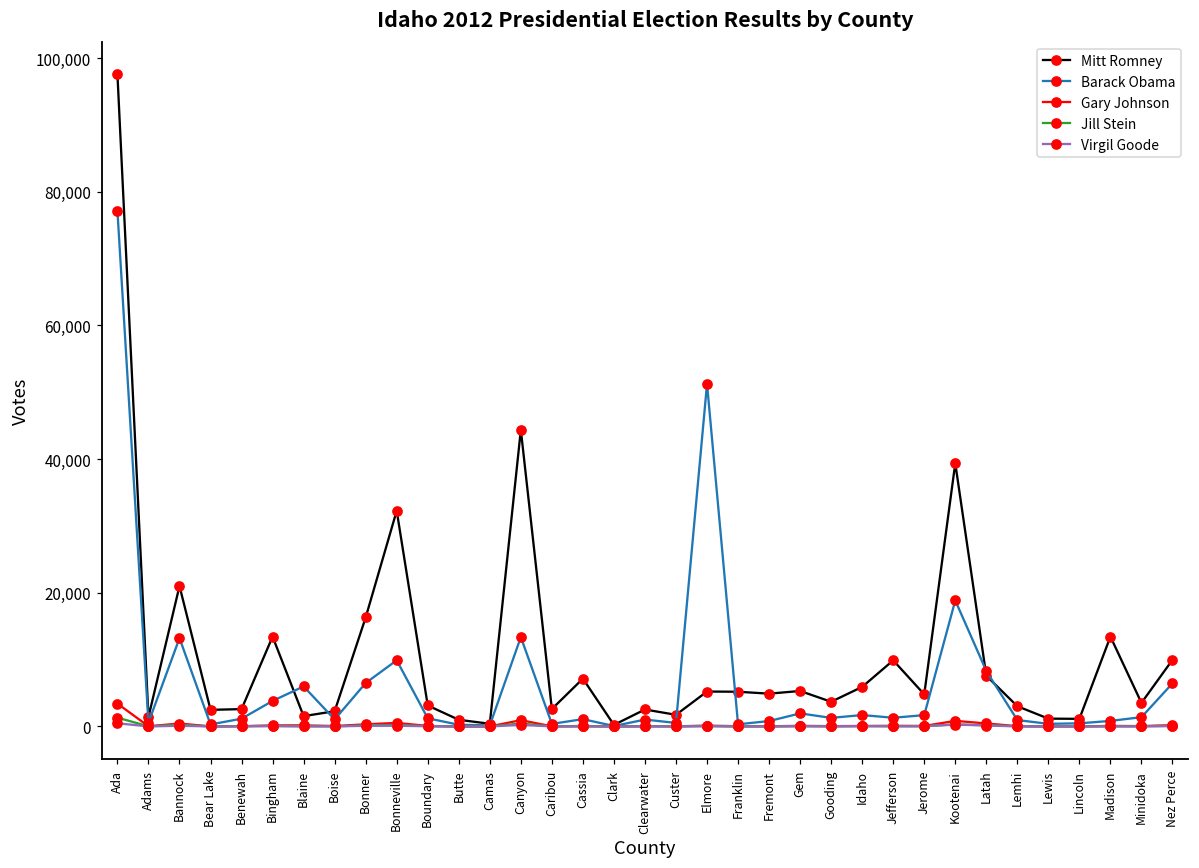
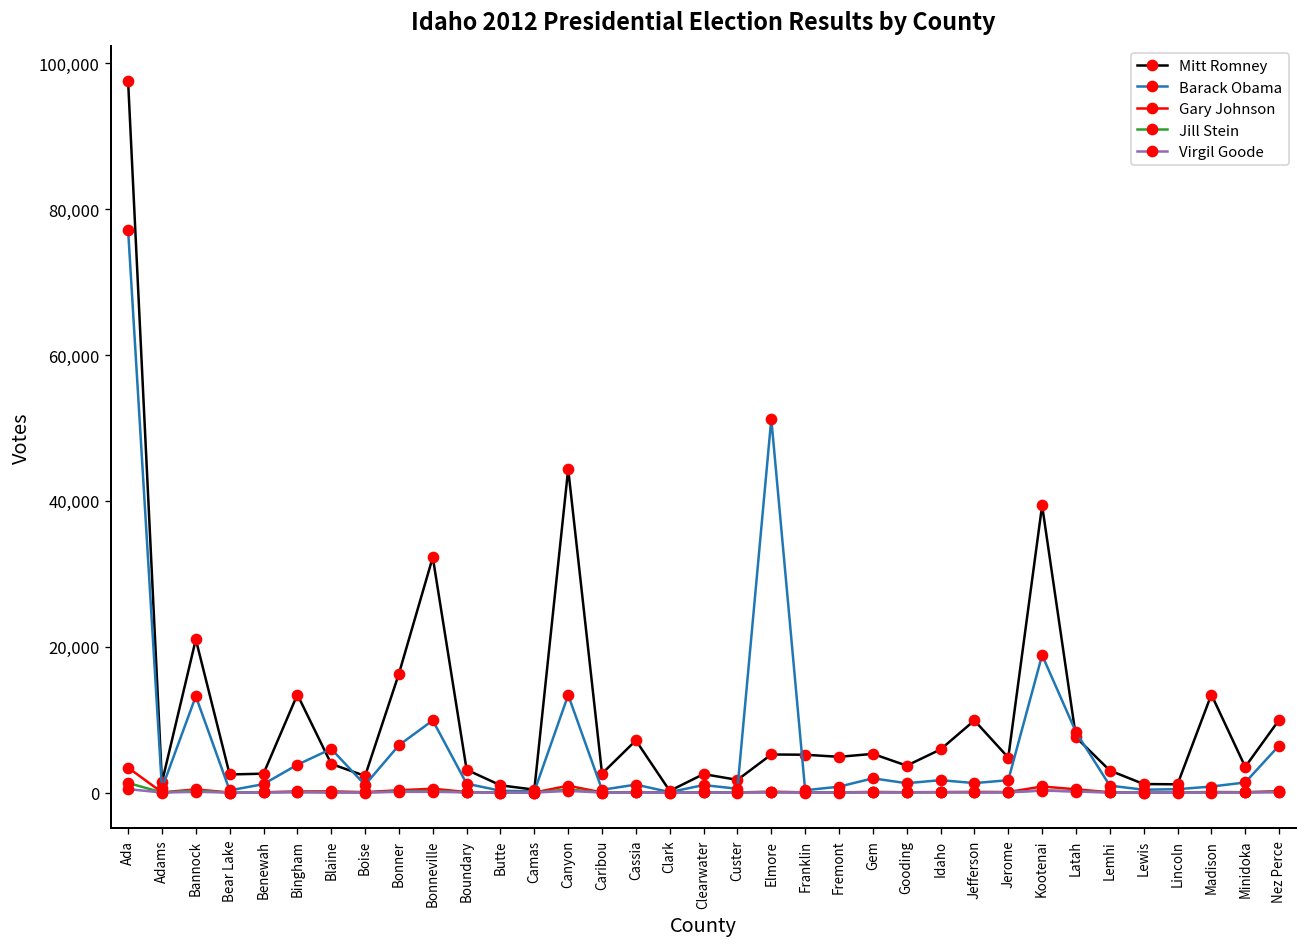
  {
    "Mitt Romney": {
      "Ada": "98,000",
      "Adams": "1,000",
      "Bannock": "21,000",
      "Bear Lake": "2,000",
      "Benewah": "3,000",
      "Bingham": "13,000",
-     "Blaine": "2,000",
+     "Blaine": "4,000",
      "Boise": "2,000",
      "Bonner": "16,000",
      "Bonneville": "32,000",
      "Boundary": "3,000",
      "Butte": "1,000",
      "Canyon": "44,000",
      "Caribou": "3,000",
      "Cassia": "7,000",
      "Clearwater": "3,000",
      "Custer": "2,000",
      "Elmore": "5,000",
      "Franklin": "5,000",
      "Fremont": "5,000",
      "Gem": "5,000",
      "Gooding": "4,000",
      "Idaho": "6,000",
      "Jefferson": "10,000",
      "Jerome": "5,000",
      "Kootenai": "39,000",
      "Latah": "8,000",
      "Lemhi": "3,000",
      "Lewis": "1,000",
      "Lincoln": "1,000",
      "Madison": "13,000",
      "Minidoka": "4,000",
      "Nez Perce": "10,000"
    },
    "Barack Obama": {
      "Ada": "77,000",
      "Adams": "1,000",
      "Bannock": "13,000",
      "Benewah": "1,000",
      "Bingham": "4,000",
      "Blaine": "6,000",
      "Boise": "1,000",
      "Bonner": "7,000",
      "Bonneville": "10,000",
      "Boundary": "1,000",
      "Canyon": "13,000",
      "Cassia": "1,000",
      "Clearwater": "1,000",
      "Custer": "1,000",
      "Elmore": "51,000",
      "Fremont": "1,000",
      "Gem": "2,000",
      "Gooding": "1,000",
      "Idaho": "2,000",
      "Jefferson": "1,000",
      "Jerome": "2,000",
      "Kootenai": "19,000",
      "Latah": "8,000",
      "Lemhi": "1,000",
      "Lincoln": "0",
      "Madison": "1,000",
      "Minidoka": "1,000",
      "Nez Perce": "6,000"
    },
    "Gary Johnson": {
      "Ada": "3,000",
      "Canyon": "1,000",
      "Kootenai": "1,000"
    },
    "Jill Stein": {
      "Ada": "1,000"
    },
    "Virgil Goode": {
      "Ada": "0"
    }
  }
